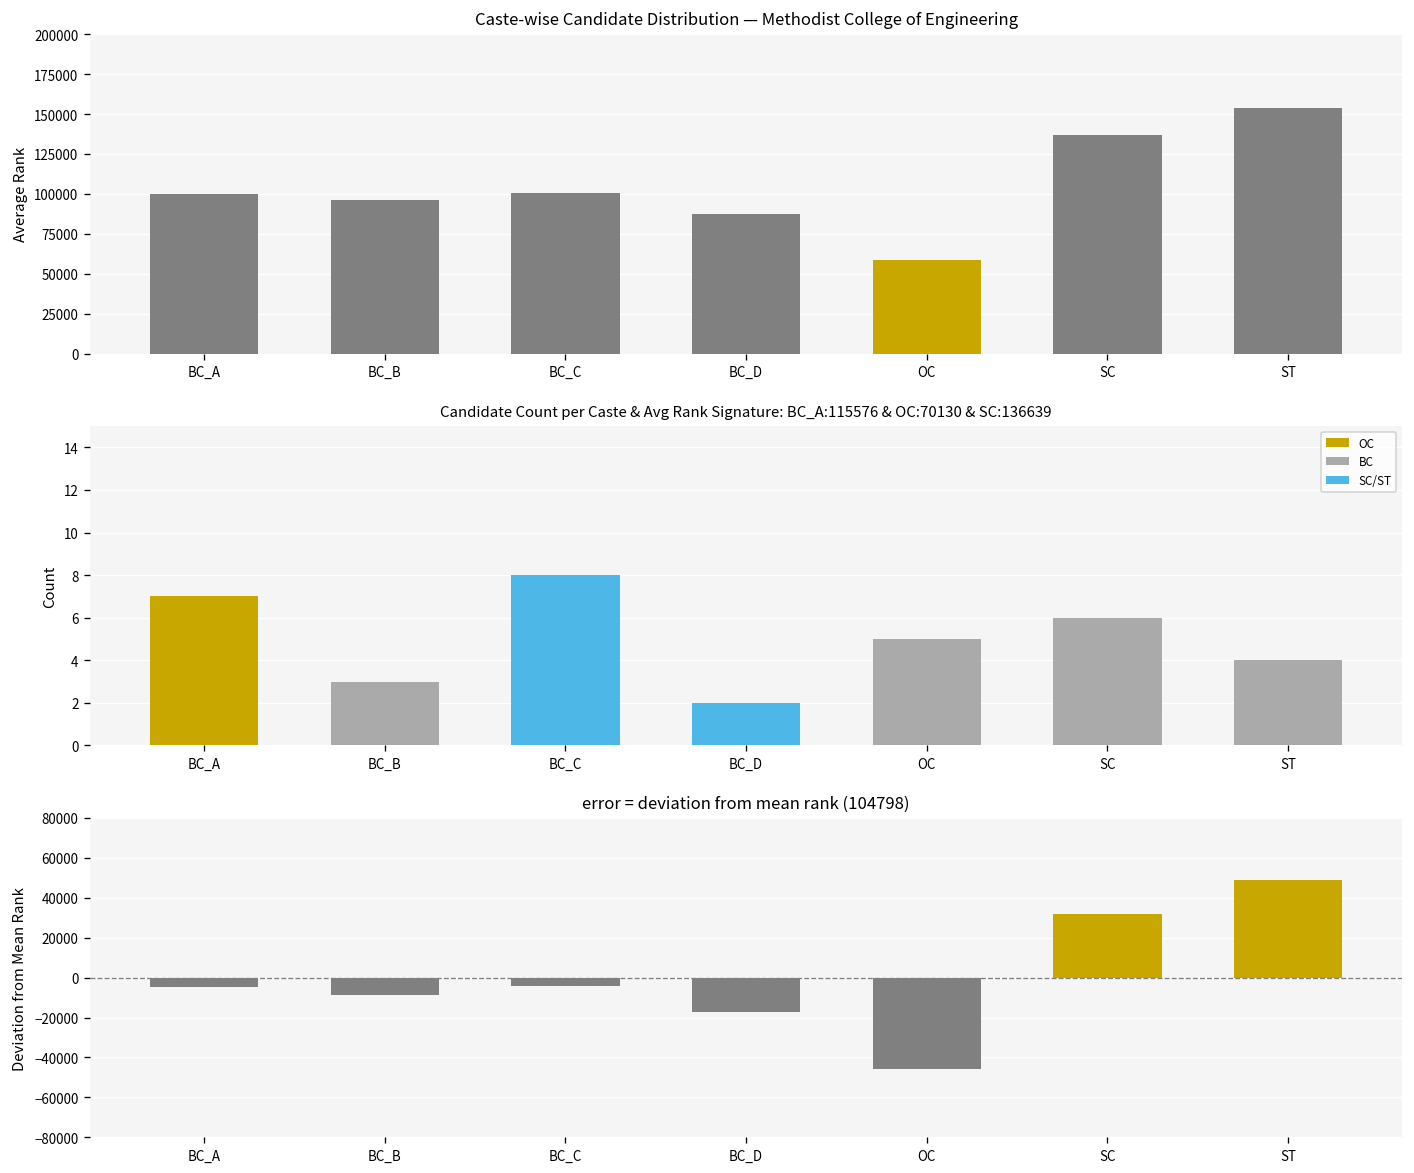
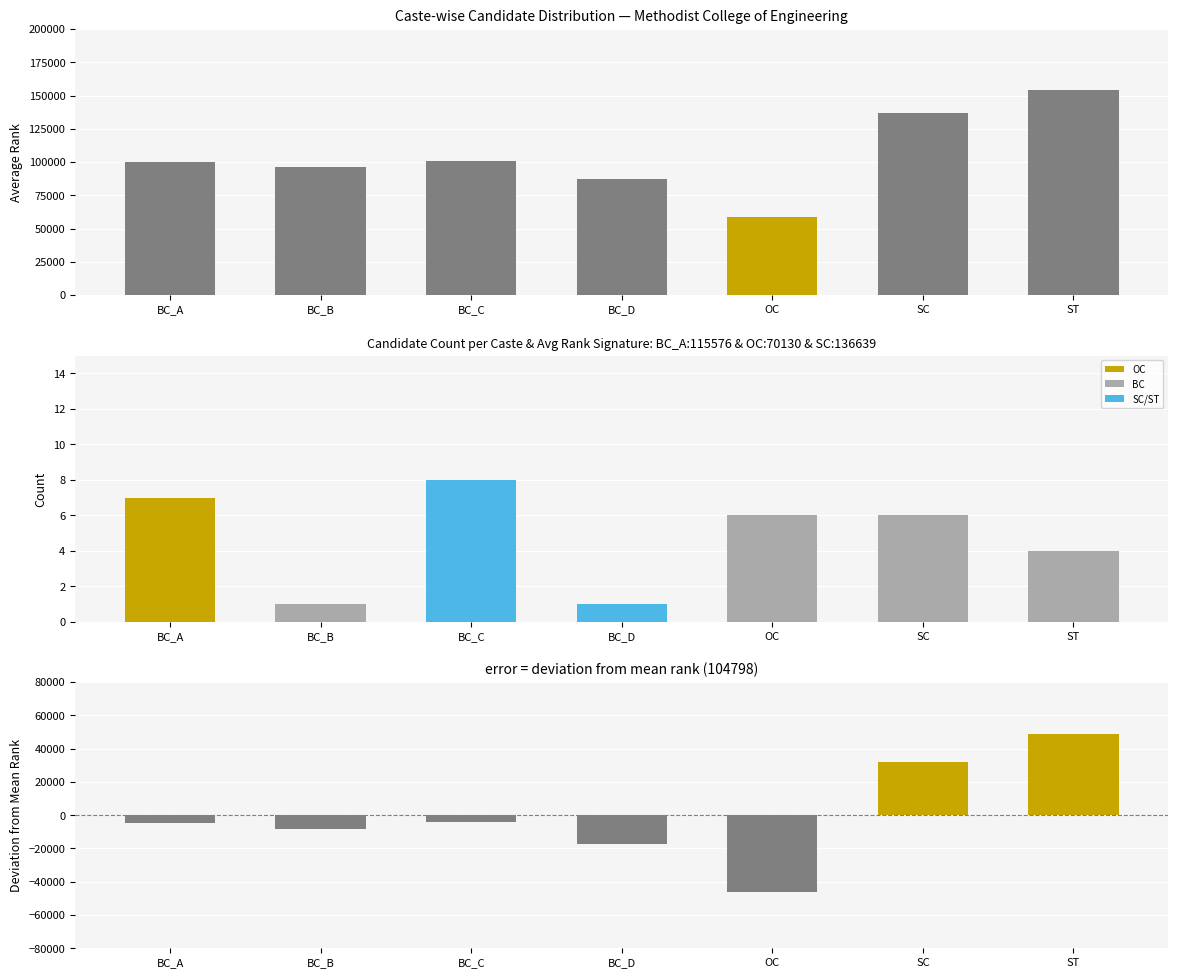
  {
    "Caste-wise Candidate Distribution — Methodist College of Engineering": {
      "BC_A": 100000,
      "BC_B": 96000,
      "BC_C": 101000,
      "BC_D": 87000,
      "OC": 59000,
      "SC": 137000,
      "ST": 154000
    },
    "Candidate Count per Caste & Avg Rank Signature: BC_A:115576 & OC:70130 & SC:136639": {
      "BC_A": 7,
-     "BC_B": 3,
+     "BC_B": 1,
      "BC_C": 8,
-     "BC_D": 2,
-     "OC": 5,
+     "BC_D": 1,
+     "OC": 6,
      "SC": 6,
      "ST": 4
    },
    "error = deviation from mean rank (104798)": {
      "BC_A": -5000,
      "BC_B": -9000,
      "BC_C": -4000,
      "BC_D": -17000,
      "OC": -46000,
      "SC": 32000,
      "ST": 49000
    }
  }
